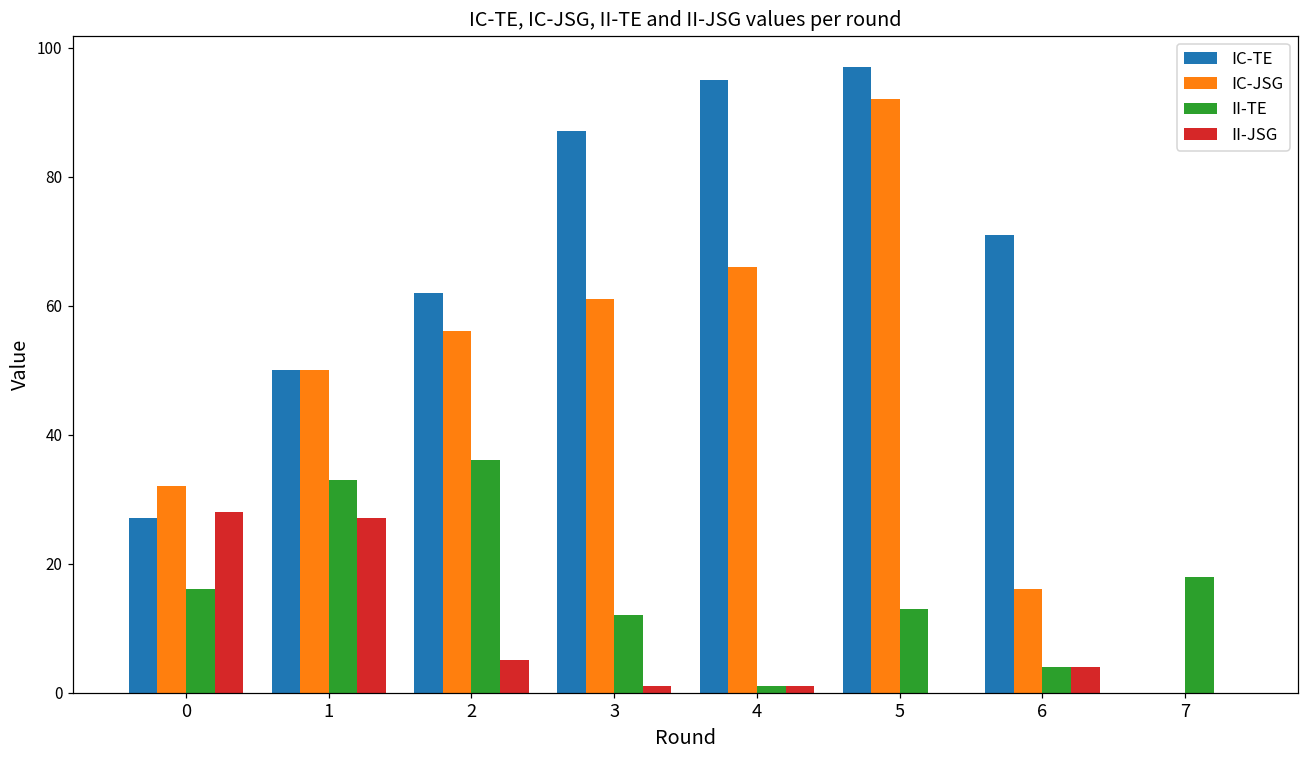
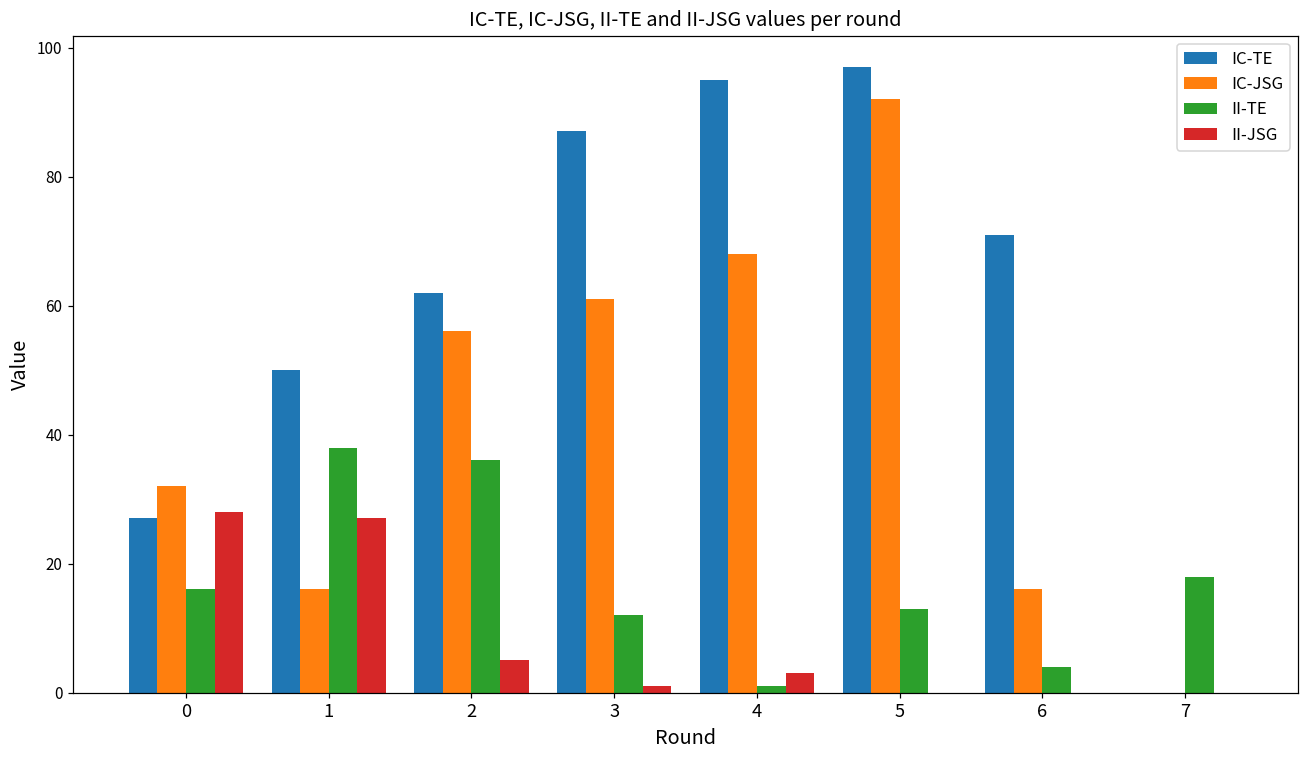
  {
    "IC-TE": {
      "0": 27,
      "1": 50,
      "2": 62,
      "3": 87,
      "4": 95,
      "5": 97,
      "6": 71,
      "7": 0
    },
    "IC-JSG": {
      "0": 32,
-     "1": 50,
+     "1": 16,
      "2": 56,
      "3": 61,
-     "4": 66,
+     "4": 68,
      "5": 92,
      "6": 16,
      "7": 0
    },
    "II-TE": {
      "0": 16,
-     "1": 33,
+     "1": 38,
      "2": 36,
      "3": 12,
      "4": 1,
      "5": 13,
      "6": 4,
      "7": 18
    },
    "II-JSG": {
      "0": 28,
      "1": 27,
      "2": 5,
      "3": 1,
-     "4": 1,
+     "4": 3,
      "5": 0,
-     "6": 4,
+     "6": 0,
      "7": 0
    }
  }
